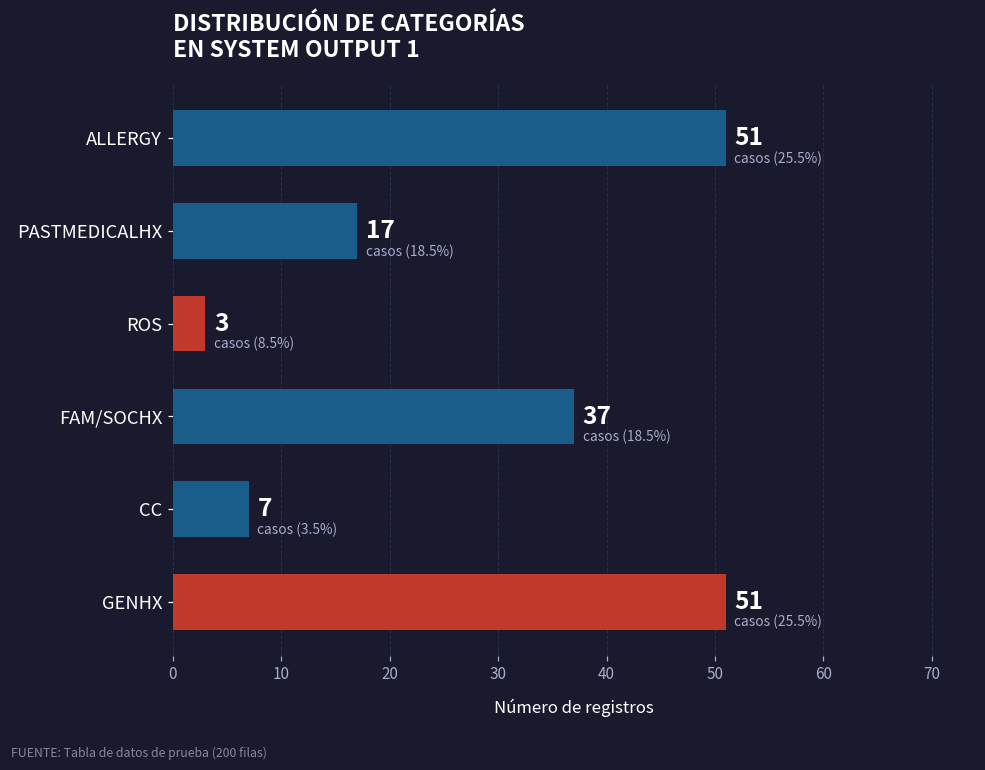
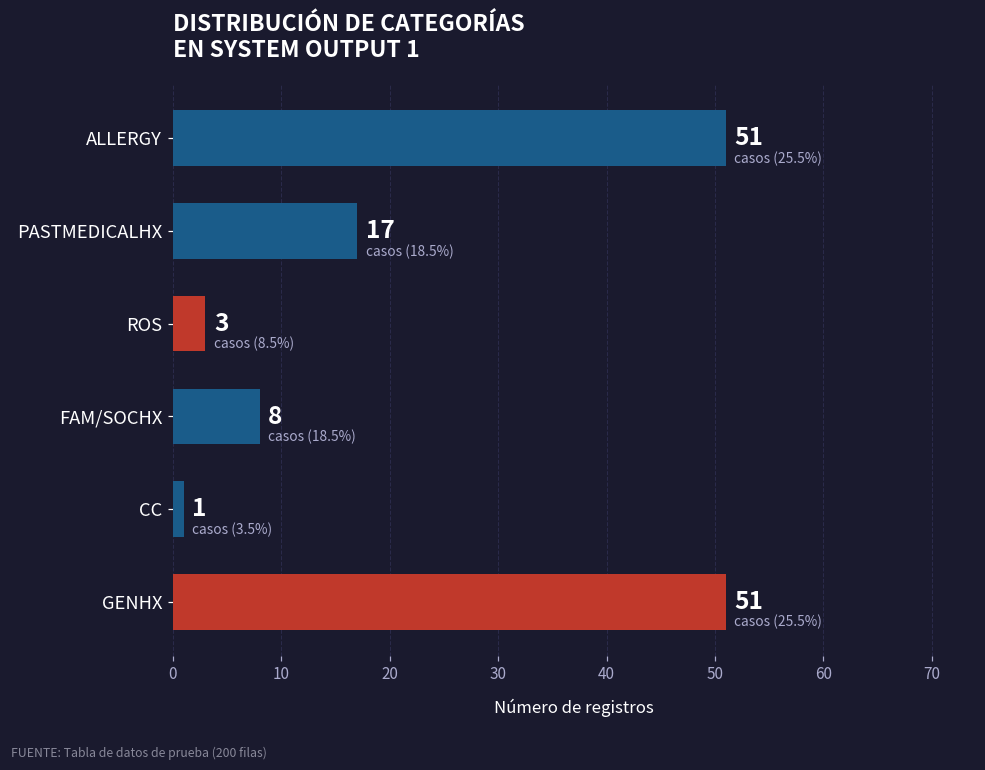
  {
    "ALLERGY": 51,
    "PASTMEDICALHX": 17,
    "ROS": 3,
-   "FAM/SOCHX": 37,
-   "CC": 7,
+   "FAM/SOCHX": 8,
+   "CC": 1,
    "GENHX": 51
  }
